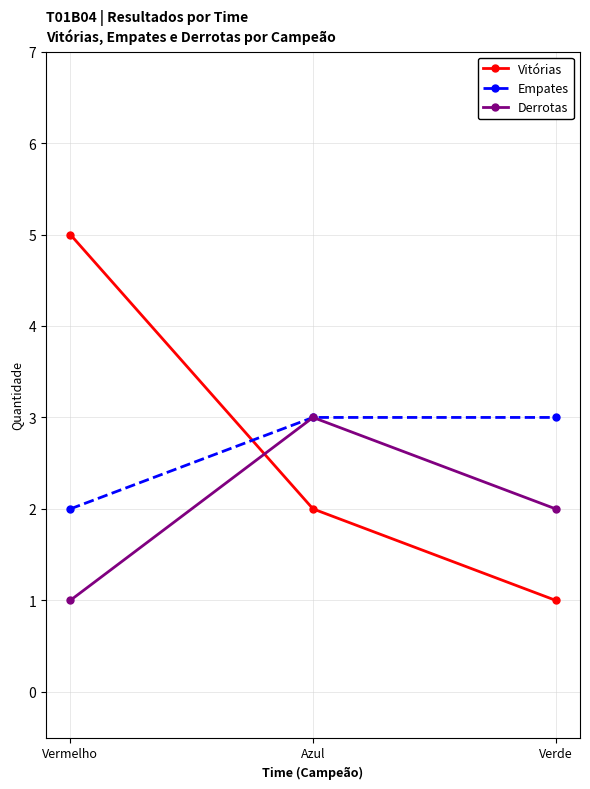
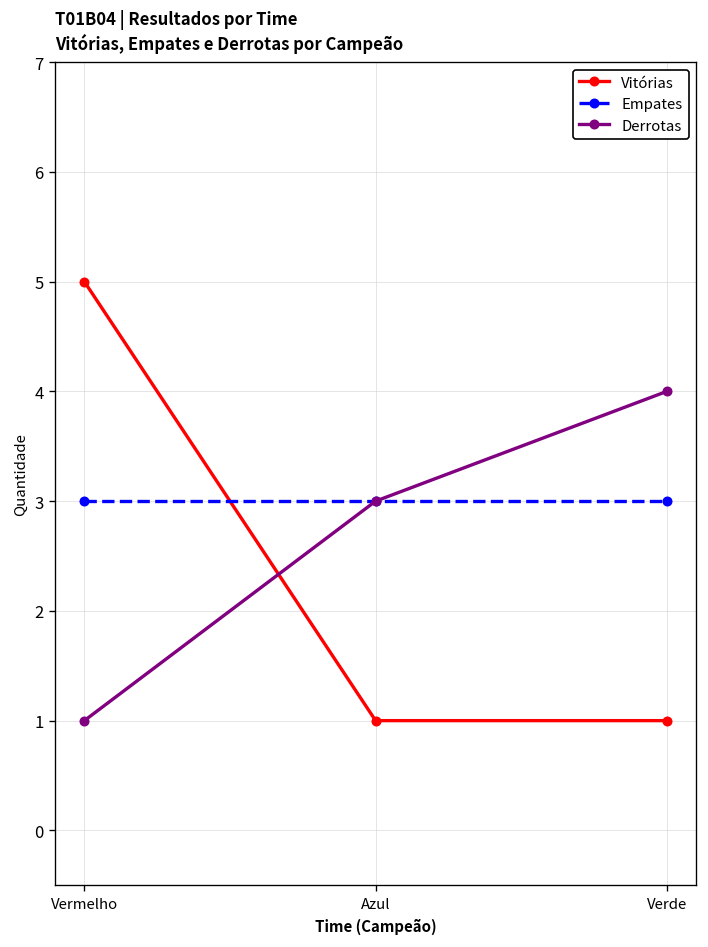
  {
    "Vitórias": {
      "Vermelho": 5,
-     "Azul": 2,
+     "Azul": 1,
      "Verde": 1
    },
    "Empates": {
-     "Vermelho": 2,
+     "Vermelho": 3,
      "Verde": 3
    },
    "Derrotas": {
      "Vermelho": 1,
-     "Verde": 2
+     "Verde": 4
    }
  }
